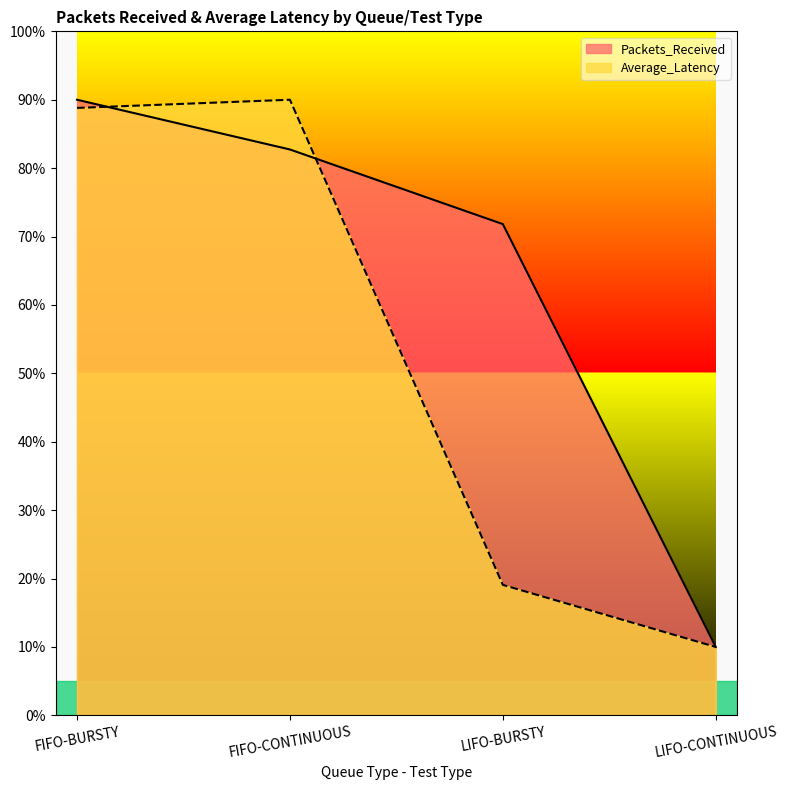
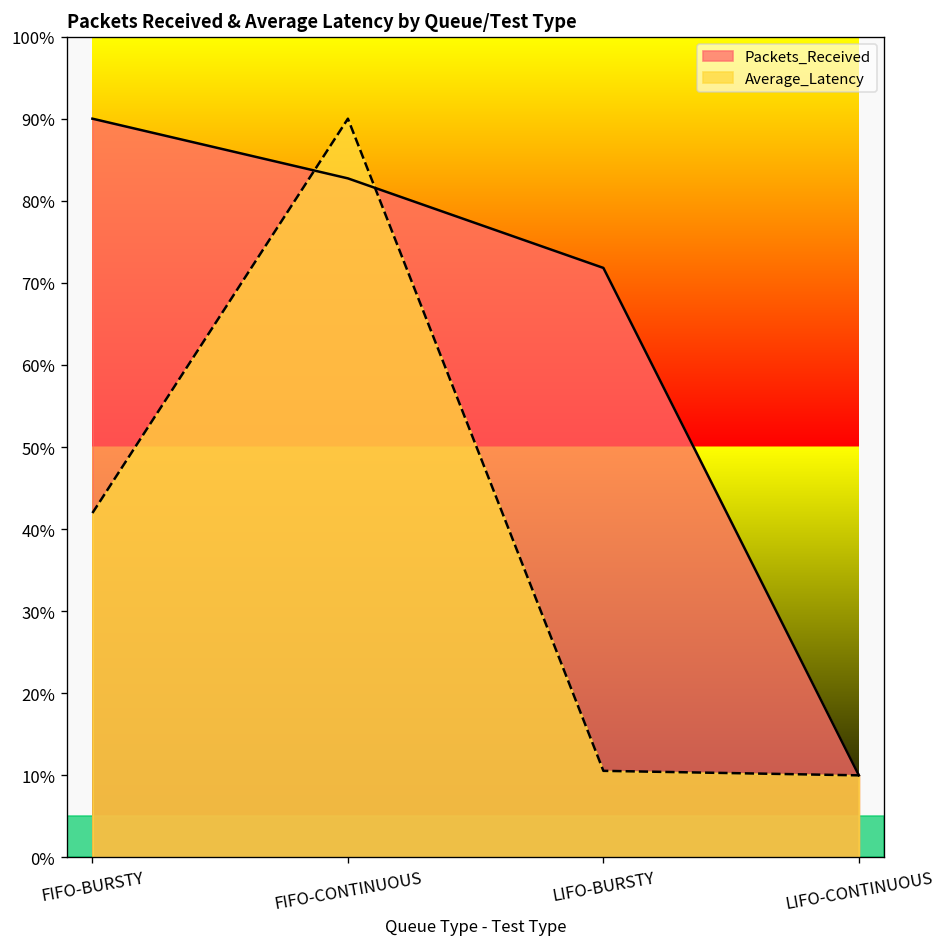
  {
    "Packets_Received": {
      "FIFO-BURSTY": "90%",
      "FIFO-CONTINUOUS": "83%",
      "LIFO-BURSTY": "72%"
    },
    "Average_Latency": {
-     "FIFO-BURSTY": "89%",
+     "FIFO-BURSTY": "42%",
      "FIFO-CONTINUOUS": "90%",
-     "LIFO-BURSTY": "19%"
+     "LIFO-BURSTY": "11%"
    }
  }
